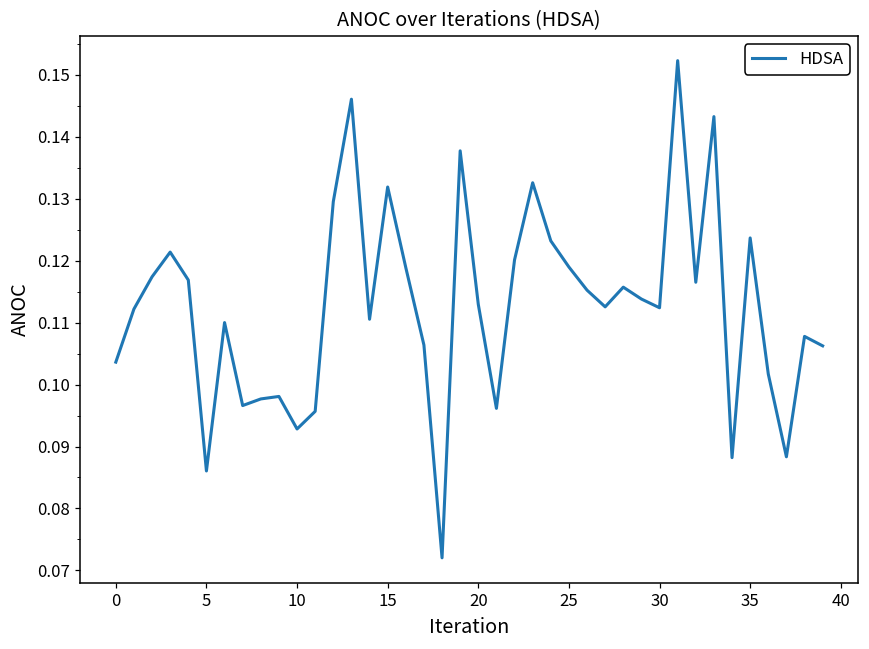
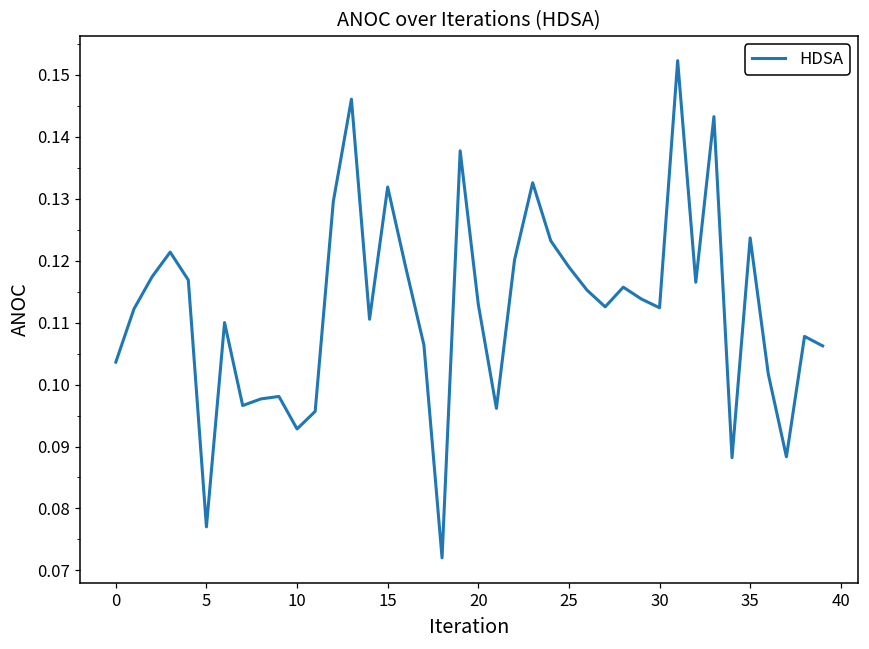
  {
    "0": 0.104,
-   "5": 0.086,
+   "5": 0.077,
    "10": 0.093,
    "15": 0.132,
    "20": 0.113,
    "25": 0.119,
    "30": 0.112,
    "35": 0.124
  }
